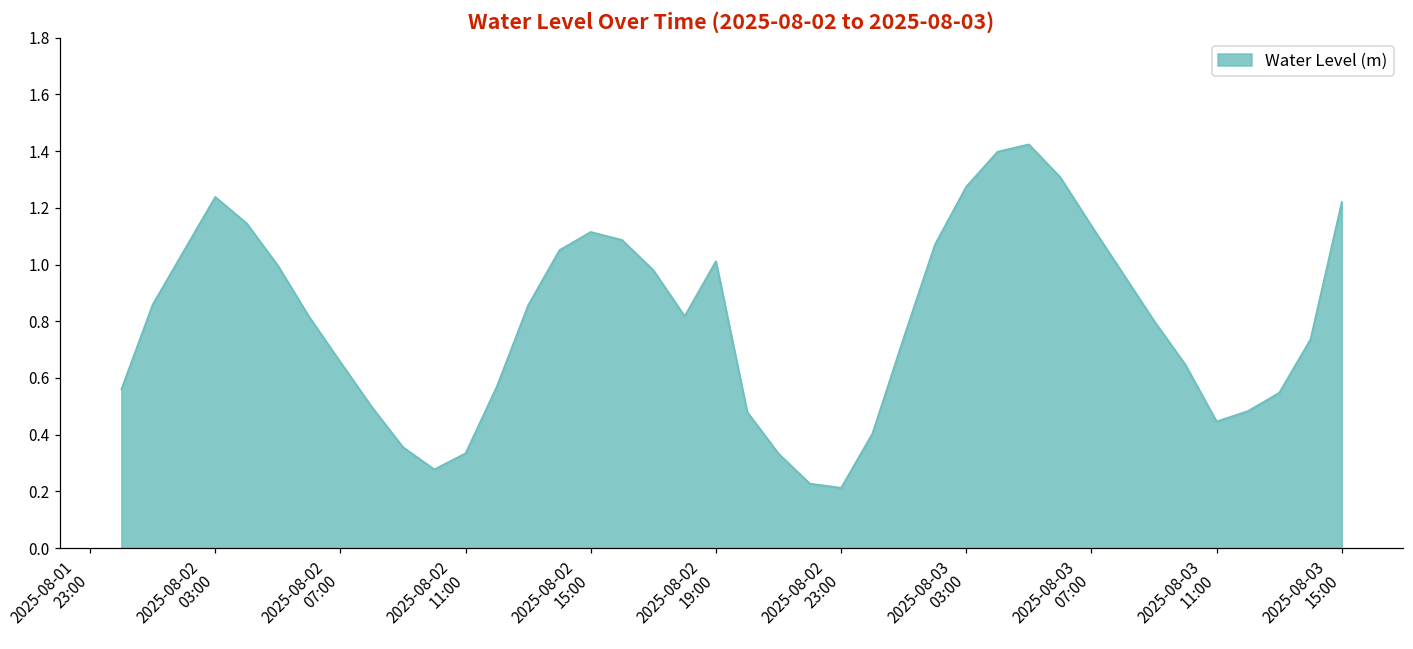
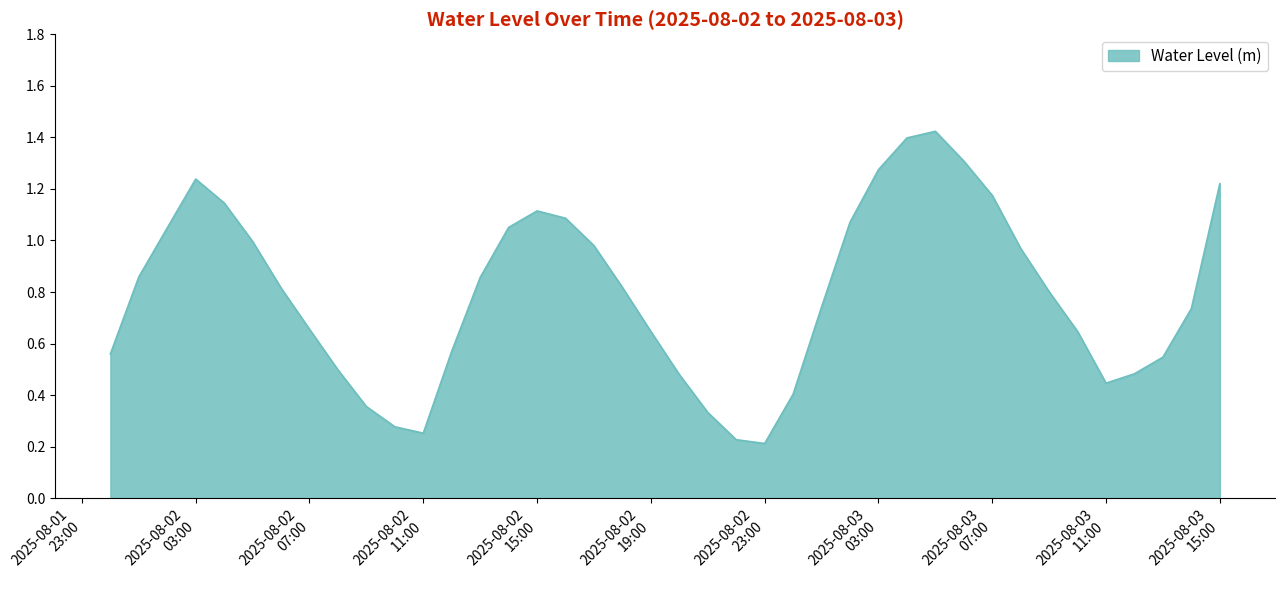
  {
    "2025-08-02 03:00": 1.24,
    "2025-08-02 07:00": 0.66,
-   "2025-08-02 11:00": 0.33,
+   "2025-08-02 11:00": 0.25,
    "2025-08-02 15:00": 1.11,
-   "2025-08-02 19:00": 1.01,
+   "2025-08-02 19:00": 0.65,
    "2025-08-02 23:00": 0.21,
    "2025-08-03 03:00": 1.27,
-   "2025-08-03 07:00": 1.14,
+   "2025-08-03 07:00": 1.18,
    "2025-08-03 11:00": 0.45,
    "2025-08-03 15:00": 1.22
  }
